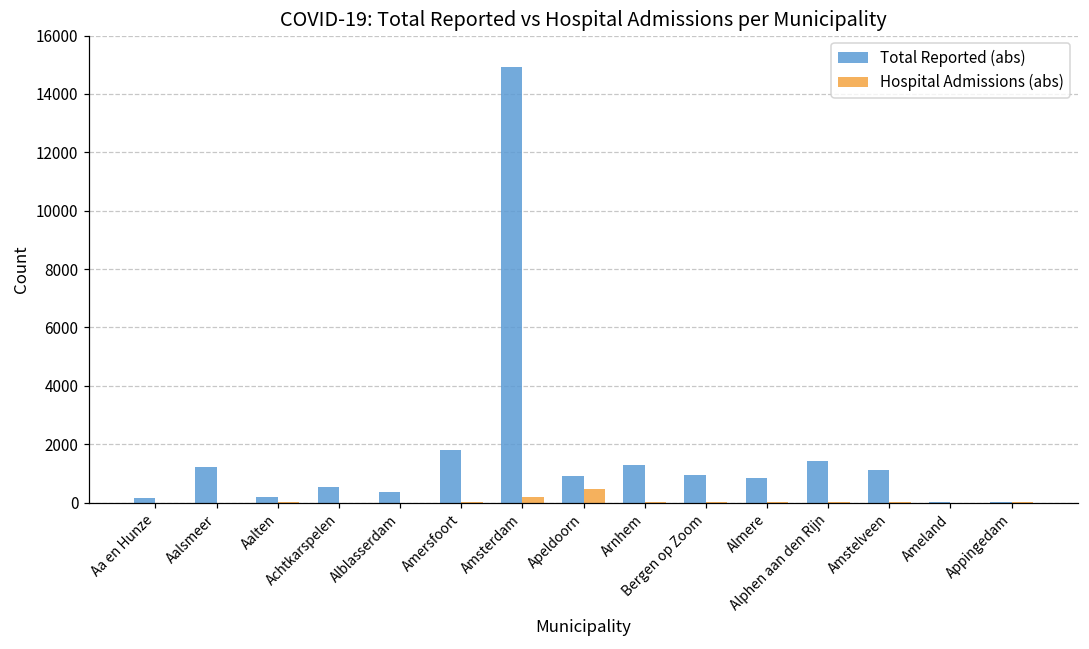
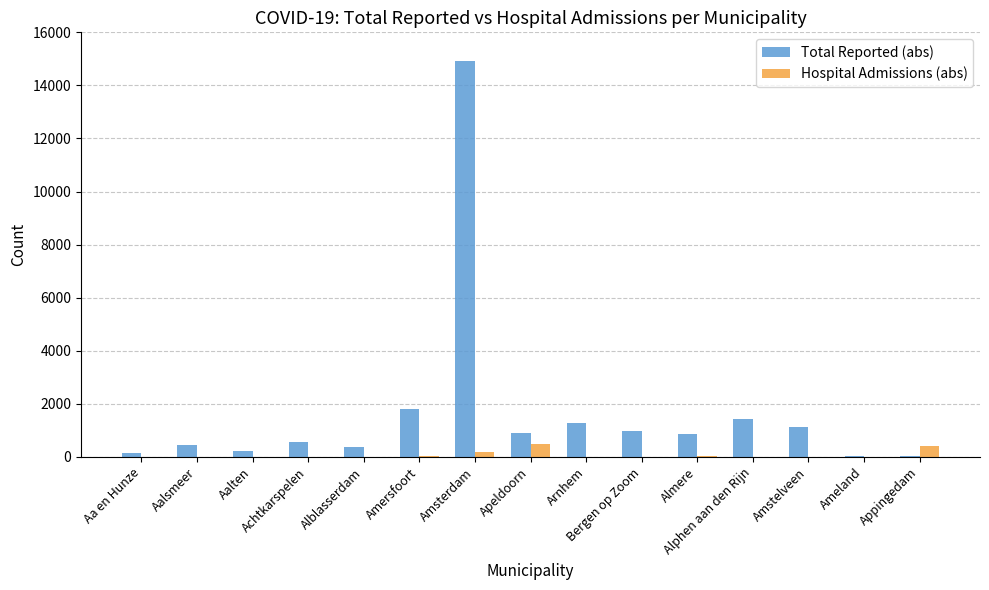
  {
    "Total Reported (abs)": {
      "Aa en Hunze": 100,
-     "Aalsmeer": 1200,
+     "Aalsmeer": 400,
      "Aalten": 200,
      "Achtkarspelen": 500,
      "Alblasserdam": 400,
      "Amersfoort": 1800,
      "Amsterdam": 14900,
      "Apeldoorn": 900,
      "Arnhem": 1300,
      "Bergen op Zoom": 1000,
      "Almere": 900,
      "Alphen aan den Rijn": 1400,
      "Amstelveen": 1100
    },
    "Hospital Admissions (abs)": {
      "Aa en Hunze": 0,
      "Aalsmeer": 0,
      "Achtkarspelen": 0,
      "Alblasserdam": 0,
      "Amsterdam": 200,
      "Apeldoorn": 500,
      "Ameland": 0,
-     "Appingedam": 0
+     "Appingedam": 400
    }
  }
